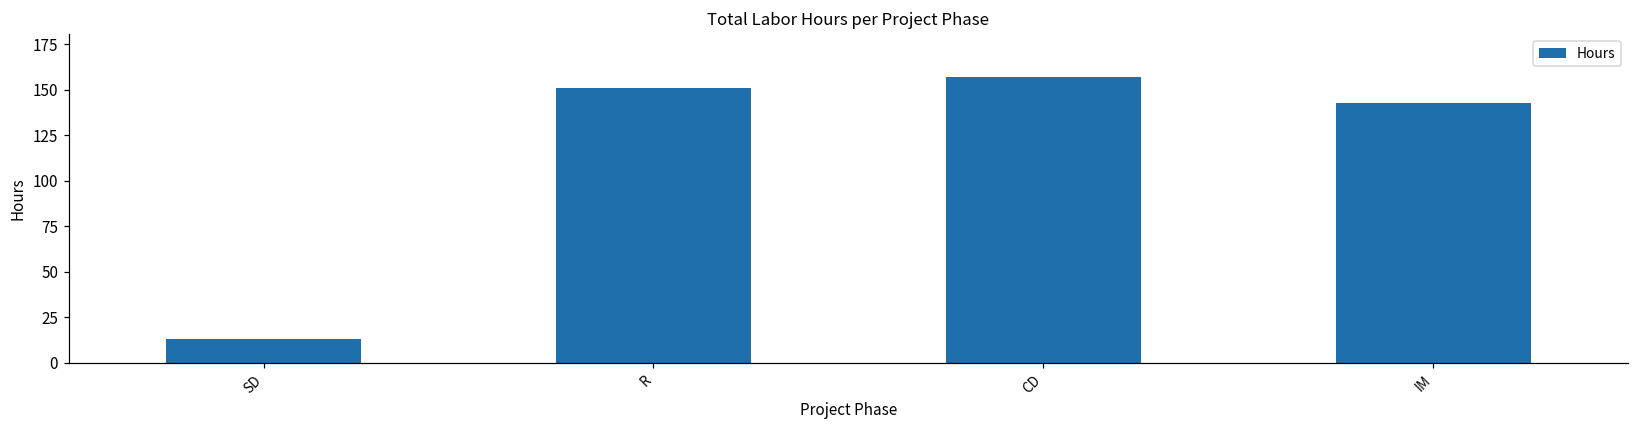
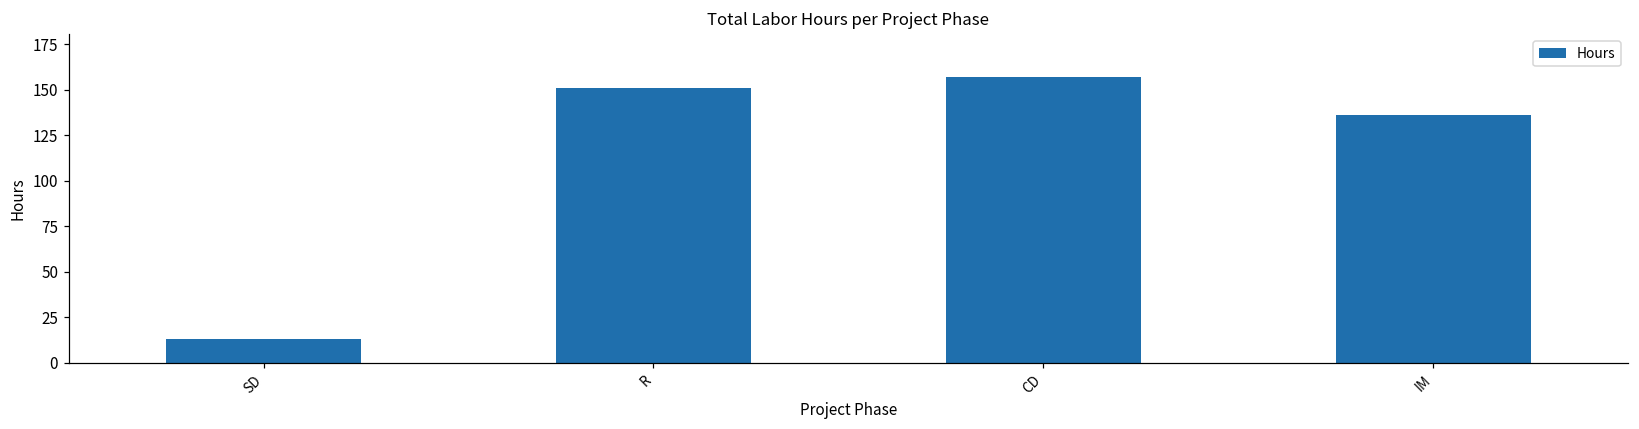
  {
    "SD": 13,
    "R": 151,
    "CD": 157,
-   "IM": 143
+   "IM": 136
  }
